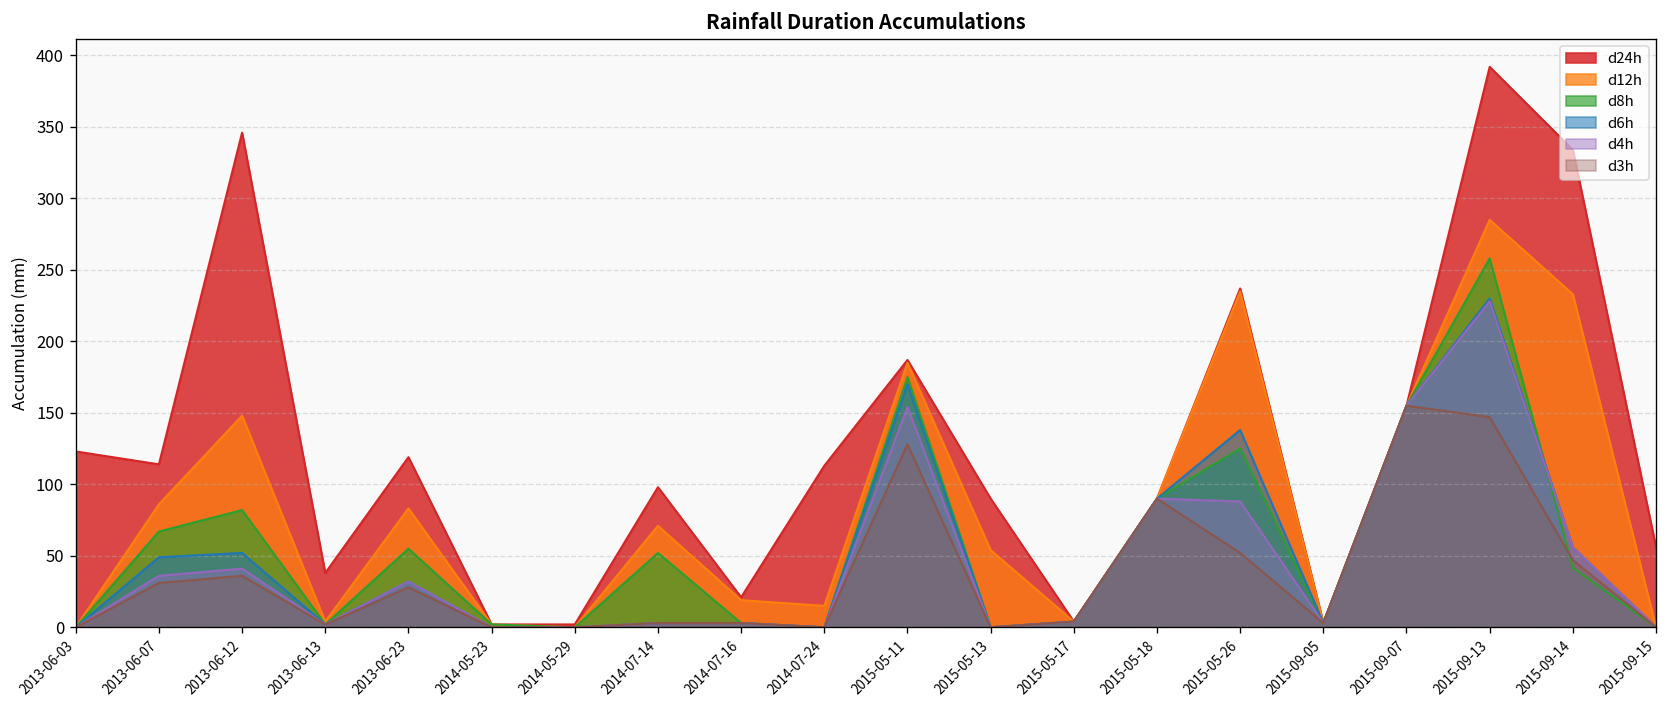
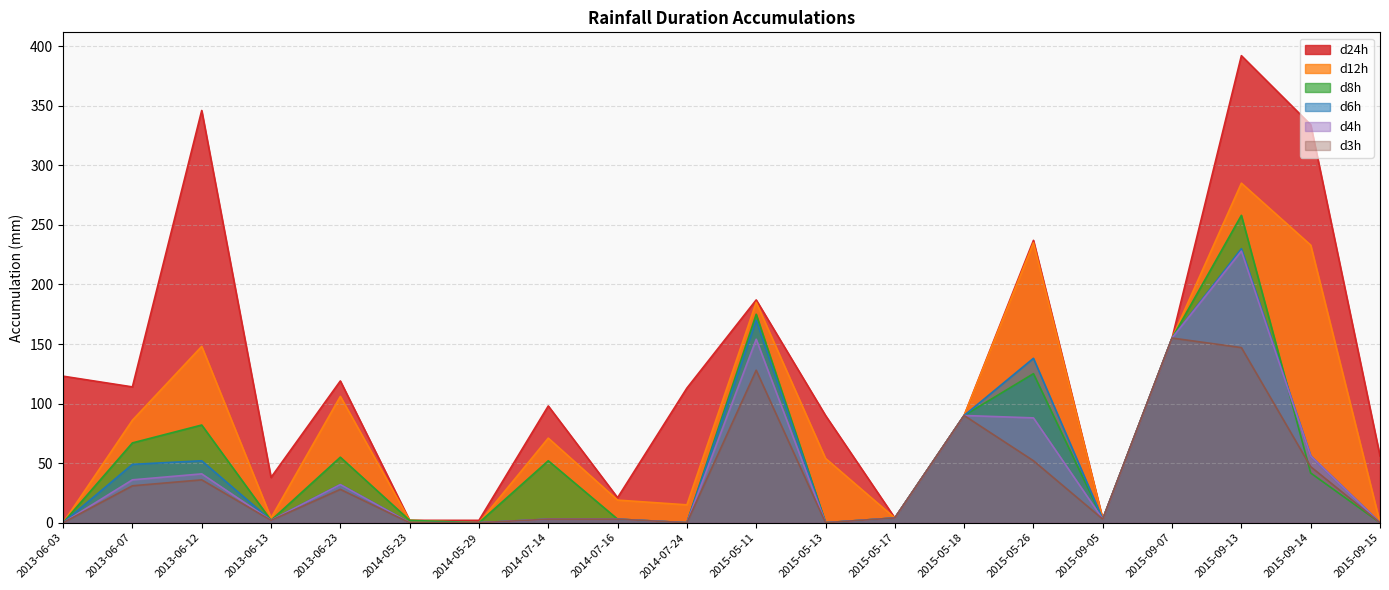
  {
    "d24h": {
      "2013-06-03": 123,
      "2013-06-07": 114,
      "2013-06-12": 346,
      "2013-06-13": 38,
      "2013-06-23": 119,
      "2014-07-14": 98,
      "2014-07-24": 113,
      "2015-05-13": 90,
      "2015-09-13": 392,
      "2015-09-15": 56
    },
    "d12h": {
      "2013-06-07": 86,
      "2013-06-12": 148,
-     "2013-06-23": 83,
+     "2013-06-23": 106,
      "2014-07-14": 71,
      "2014-07-24": 15,
      "2015-05-13": 54,
      "2015-09-13": 285,
      "2015-09-14": 233
    },
    "d8h": {
      "2013-06-07": 67,
      "2013-06-12": 82,
      "2013-06-23": 55,
      "2014-07-14": 52,
      "2015-05-11": 175,
      "2015-05-26": 125,
      "2015-09-13": 258,
      "2015-09-14": 42
    },
    "d6h": {
      "2013-06-07": 49,
      "2013-06-12": 52,
      "2015-05-11": 170,
      "2015-05-26": 138
    }
  }
